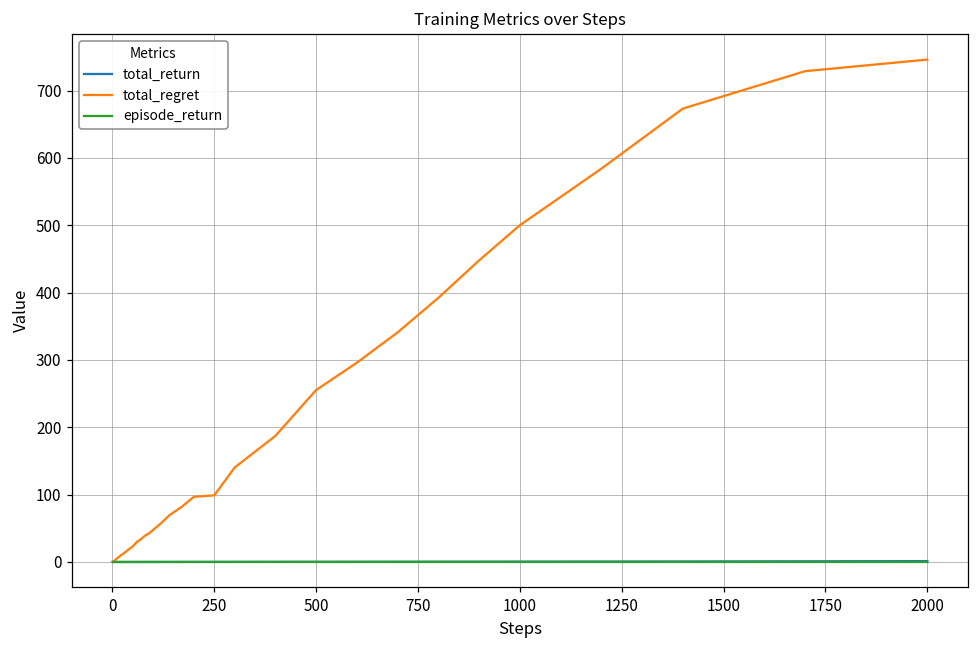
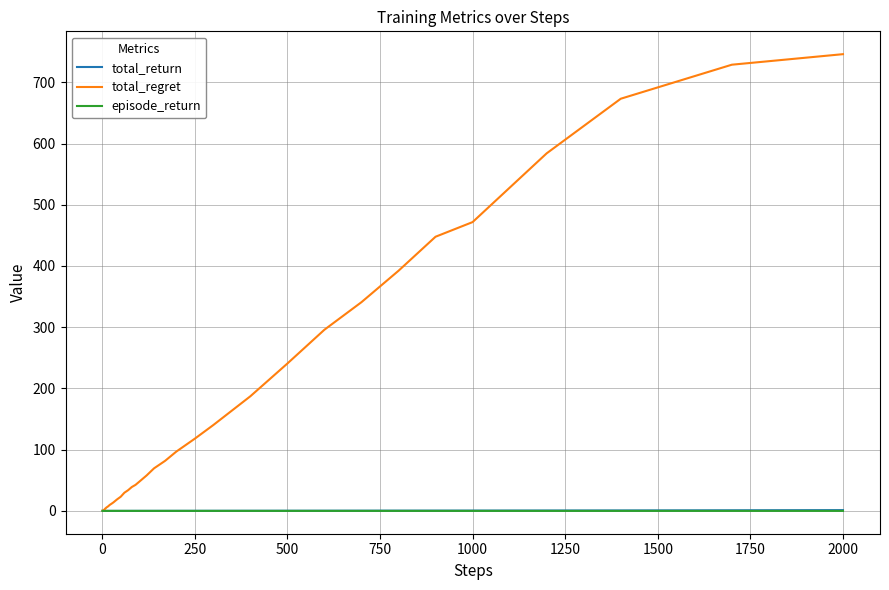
  {
    "total_regret": {
-     "250": 100,
-     "500": 260,
-     "1000": 500,
+     "250": 120,
+     "500": 240,
+     "1000": 470,
      "2000": 750
    }
  }
